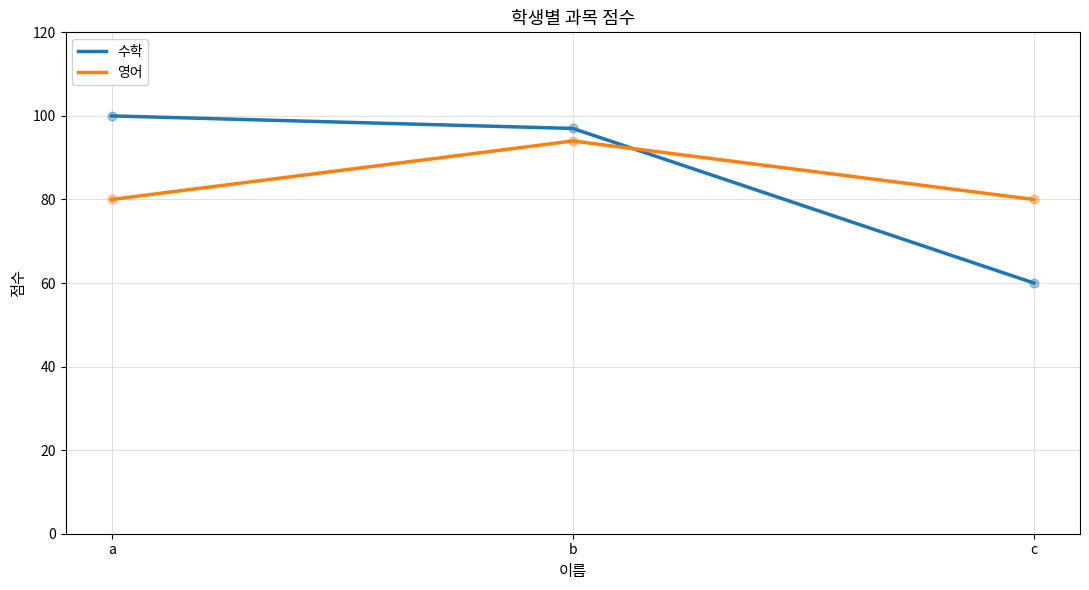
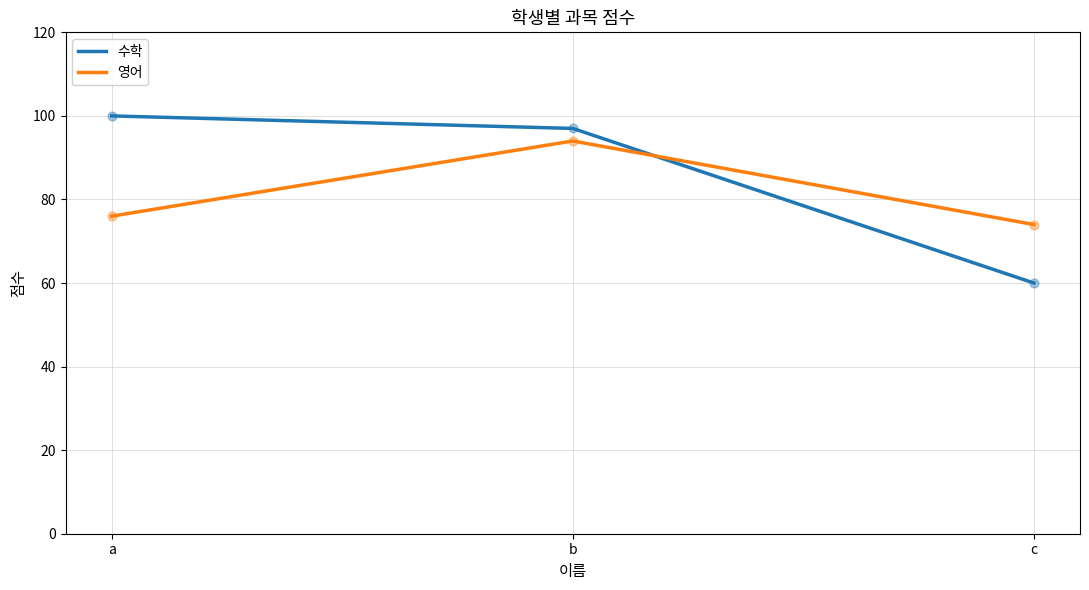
  {
    "수학": {
      "a": 100,
      "b": 97,
      "c": 60
    },
    "영어": {
-     "a": 80,
+     "a": 76,
      "b": 94,
-     "c": 80
+     "c": 74
    }
  }
